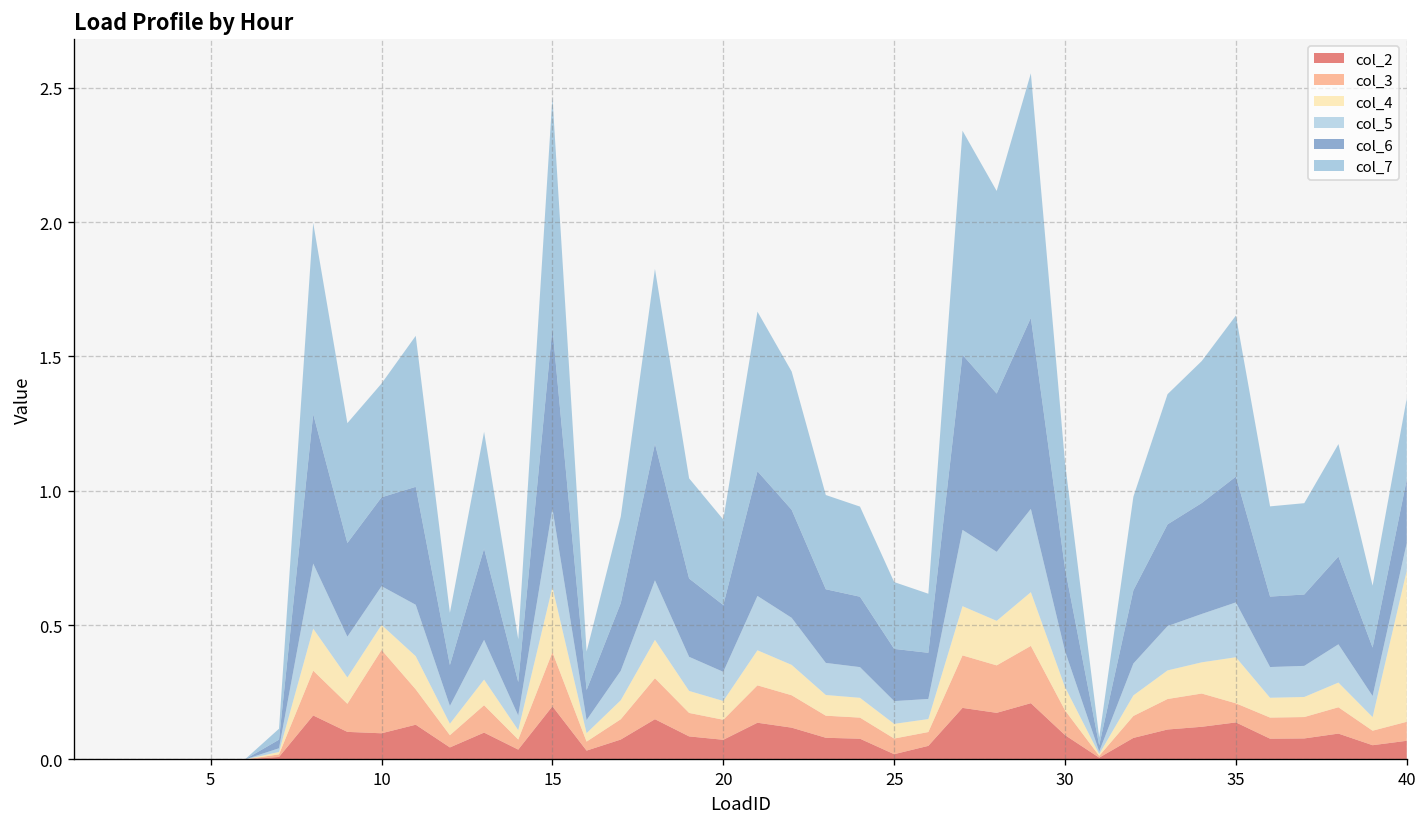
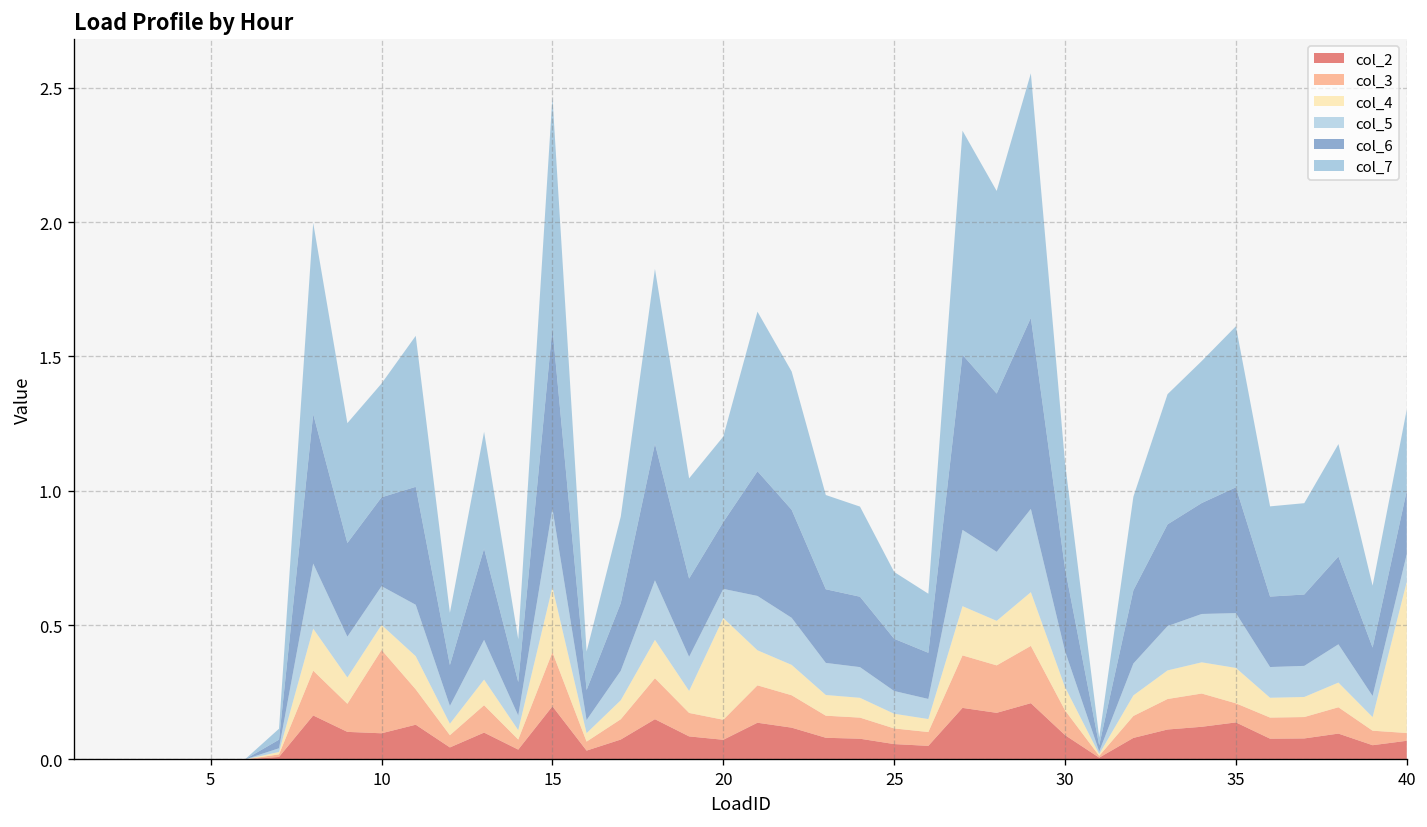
  {
    "col_2": {
      "10": 0.10,
      "15": 0.20,
      "20": 0.07,
-     "25": 0.02,
+     "25": 0.06,
      "30": 0.09,
      "35": 0.14,
      "40": 0.07
    },
    "col_3": {
      "10": 0.31,
      "15": 0.20,
      "20": 0.07,
      "25": 0.06,
      "30": 0.09,
      "35": 0.07,
-     "40": 0.07
+     "40": 0.03
    },
    "col_4": {
      "10": 0.09,
      "15": 0.24,
-     "20": 0.07,
+     "20": 0.38,
      "25": 0.05,
      "30": 0.09,
-     "35": 0.17,
+     "35": 0.13,
      "40": 0.56
    },
    "col_6": {
      "10": 0.33,
      "15": 0.67,
      "20": 0.25,
      "25": 0.19,
      "30": 0.31,
      "35": 0.47,
      "40": 0.24
    }
  }
